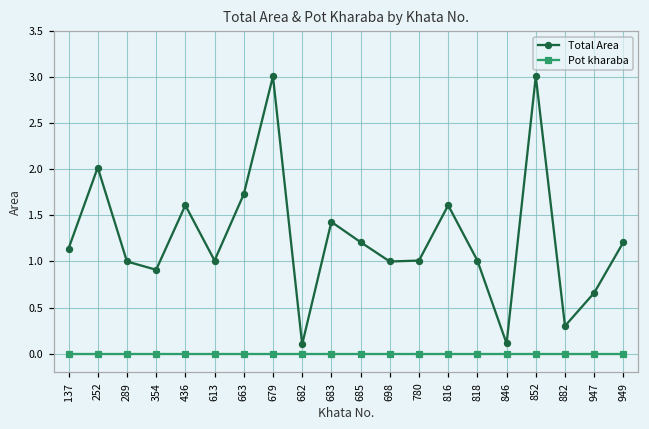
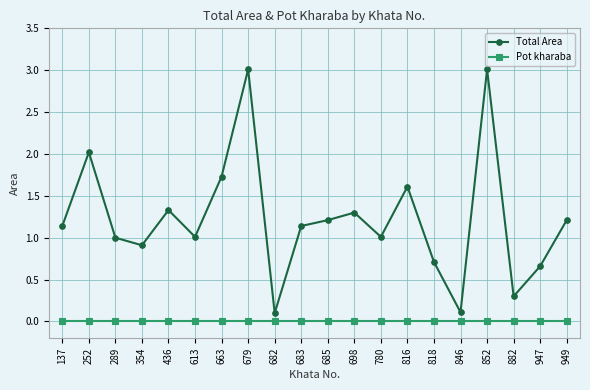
  {
    "Total Area": {
      "137": 1.1,
      "252": 2.0,
      "289": 1.0,
      "354": 0.9,
-     "436": 1.6,
+     "436": 1.3,
      "613": 1.0,
      "663": 1.7,
      "679": 3.0,
      "682": 0.1,
-     "683": 1.4,
+     "683": 1.1,
      "685": 1.2,
-     "698": 1.0,
+     "698": 1.3,
      "780": 1.0,
      "816": 1.6,
-     "818": 1.0,
+     "818": 0.7,
      "846": 0.1,
      "852": 3.0,
      "882": 0.3,
      "947": 0.7,
      "949": 1.2
    },
    "Pot kharaba": {
      "137": 0.0,
      "252": 0.0,
      "289": 0.0,
      "354": 0.0,
      "436": 0.0,
      "613": 0.0,
      "663": 0.0,
      "679": 0.0,
      "682": 0.0,
      "683": 0.0,
      "685": 0.0,
      "698": 0.0,
      "780": 0.0,
      "816": 0.0,
      "818": 0.0,
      "846": 0.0,
      "852": 0.0,
      "882": 0.0,
      "947": 0.0,
      "949": 0.0
    }
  }
